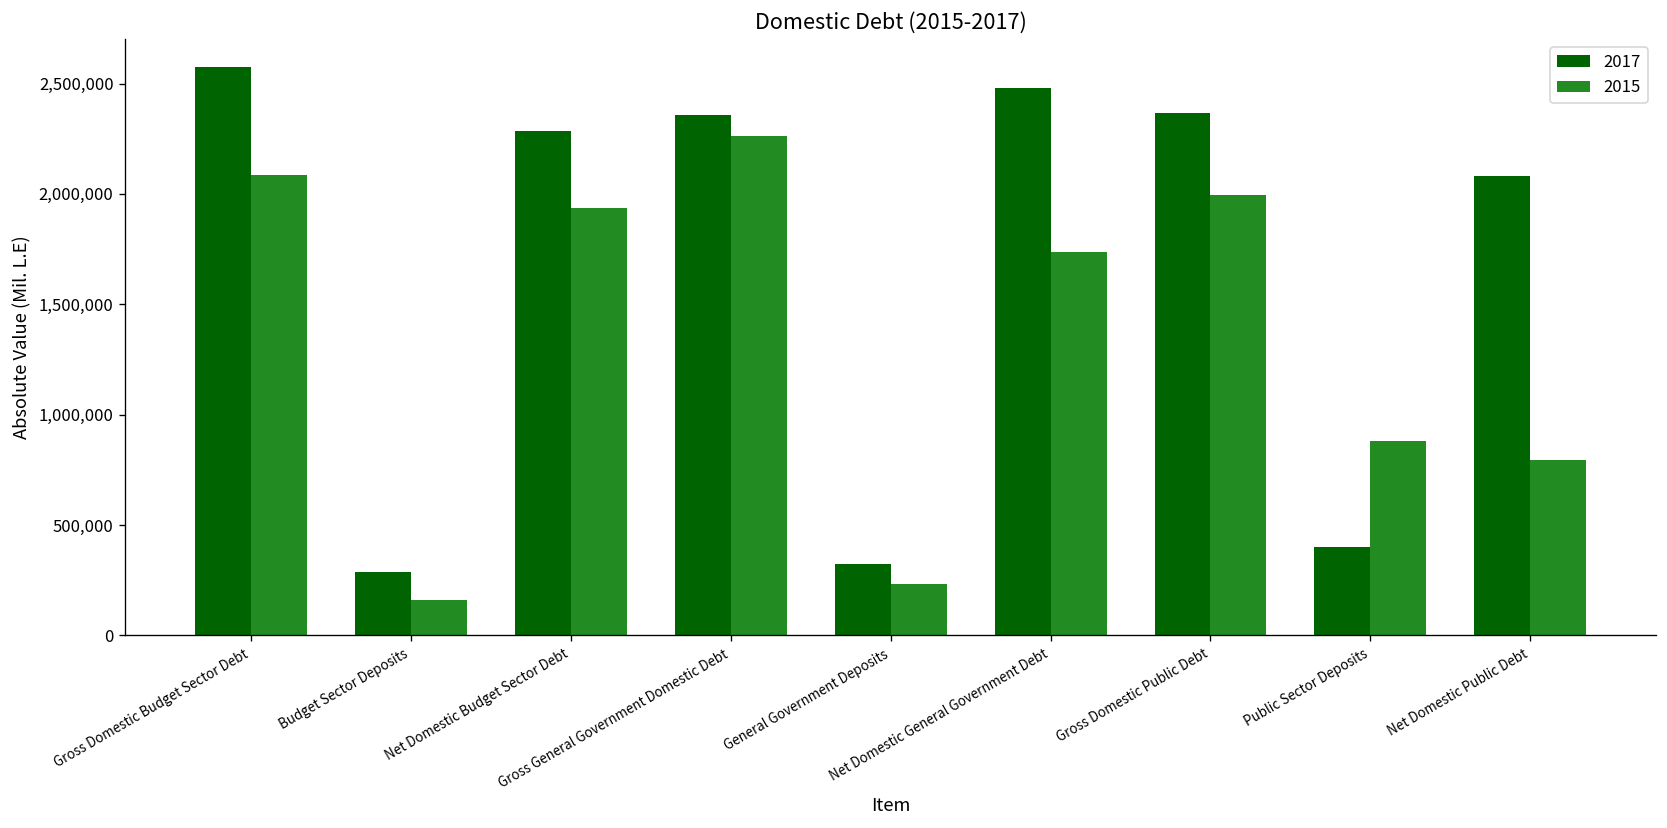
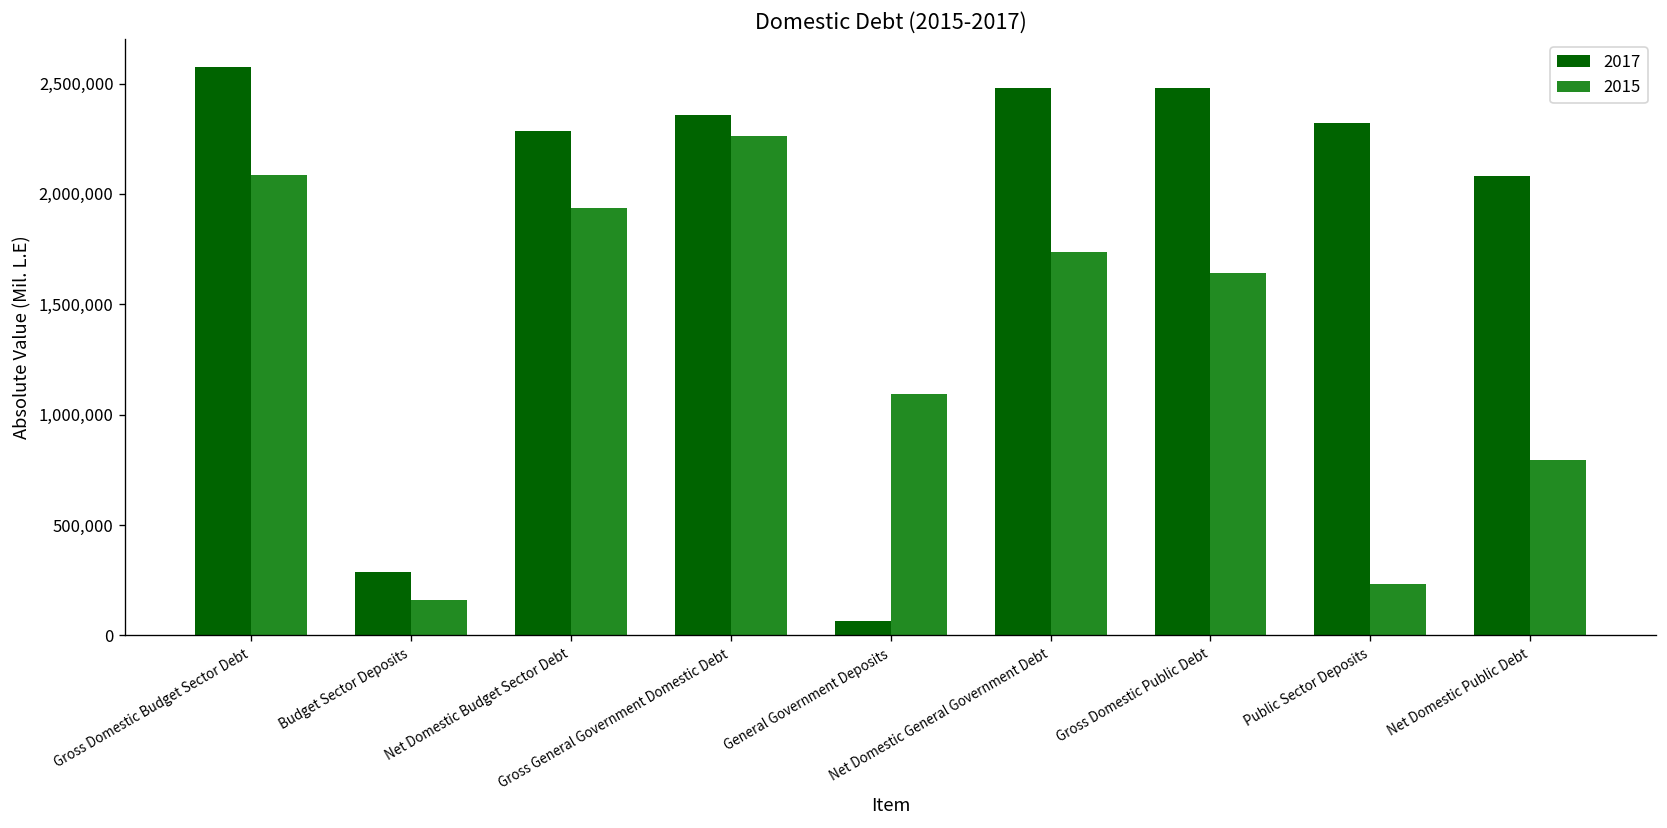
  {
    "2017": {
      "Gross Domestic Budget Sector Debt": "2,570,000",
      "Budget Sector Deposits": "290,000",
      "Net Domestic Budget Sector Debt": "2,290,000",
      "Gross General Government Domestic Debt": "2,360,000",
-     "General Government Deposits": "320,000",
+     "General Government Deposits": "60,000",
      "Net Domestic General Government Debt": "2,480,000",
-     "Gross Domestic Public Debt": "2,370,000",
-     "Public Sector Deposits": "400,000",
+     "Gross Domestic Public Debt": "2,480,000",
+     "Public Sector Deposits": "2,320,000",
      "Net Domestic Public Debt": "2,080,000"
    },
    "2015": {
      "Gross Domestic Budget Sector Debt": "2,080,000",
      "Budget Sector Deposits": "160,000",
      "Net Domestic Budget Sector Debt": "1,930,000",
      "Gross General Government Domestic Debt": "2,260,000",
-     "General Government Deposits": "230,000",
+     "General Government Deposits": "1,090,000",
      "Net Domestic General Government Debt": "1,740,000",
-     "Gross Domestic Public Debt": "1,990,000",
-     "Public Sector Deposits": "880,000",
+     "Gross Domestic Public Debt": "1,640,000",
+     "Public Sector Deposits": "230,000",
      "Net Domestic Public Debt": "800,000"
    }
  }
